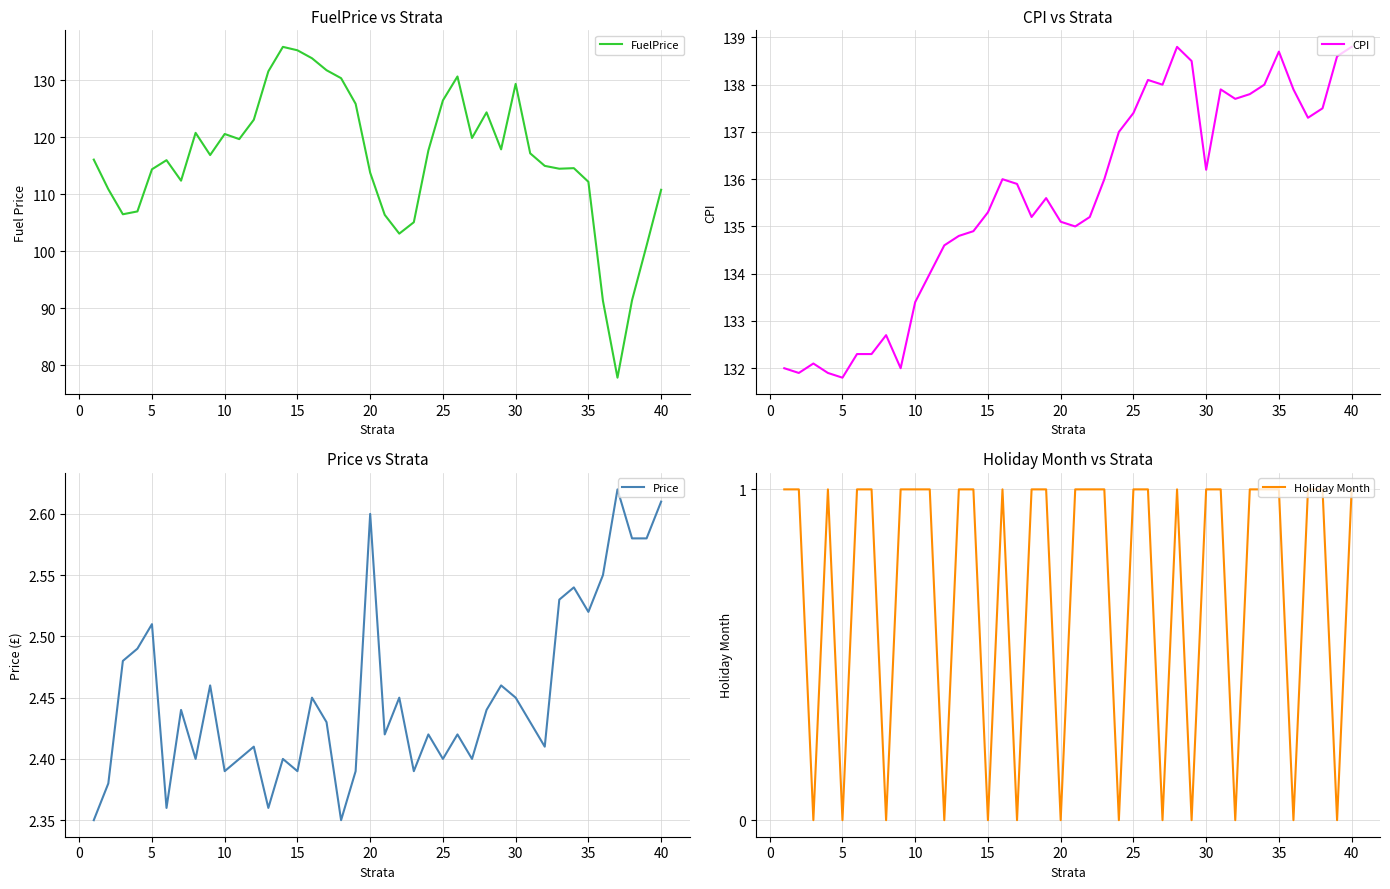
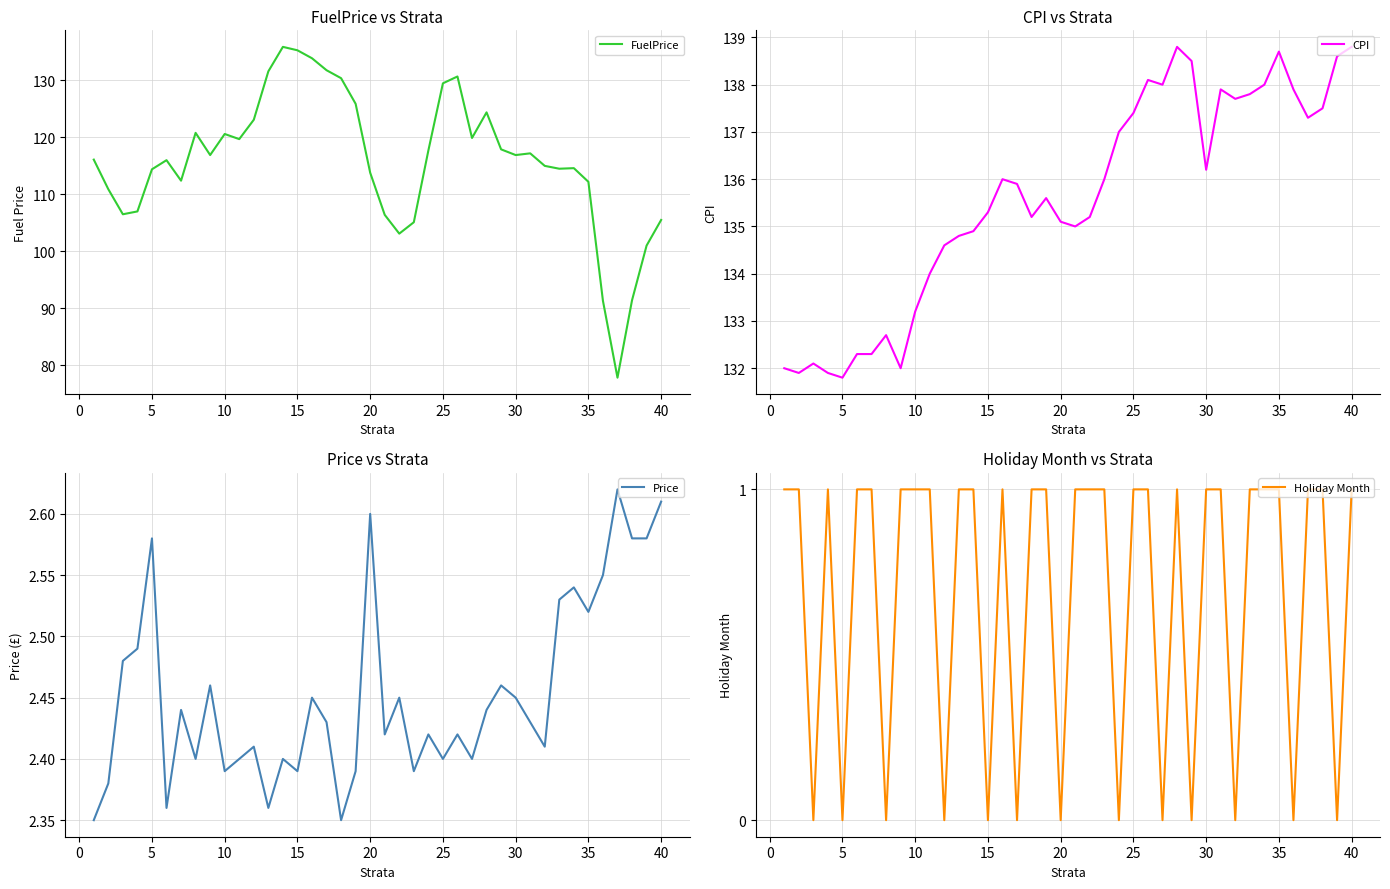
  {
    "FuelPrice vs Strata": {
      "5": 114,
      "10": 121,
      "15": 135,
      "20": 114,
-     "25": 127,
-     "30": 129,
+     "25": 130,
+     "30": 117,
      "35": 112,
-     "40": 111
+     "40": 106
    },
    "CPI vs Strata": {
      "5": 131.8,
-     "10": 133.4,
+     "10": 133.2,
      "15": 135.3,
      "20": 135.1,
      "25": 137.4,
      "30": 136.2,
      "35": 138.7
    },
    "Price vs Strata": {
-     "5": 2.51,
+     "5": 2.58,
      "10": 2.39,
      "15": 2.39,
      "20": 2.60,
      "25": 2.40,
      "30": 2.45,
      "35": 2.52,
      "40": 2.61
    },
    "Holiday Month vs Strata": {
      "5": 0.00,
      "10": 1.00,
      "15": 0.00,
      "20": 0.00,
      "25": 1.00,
      "30": 1.00
    }
  }
